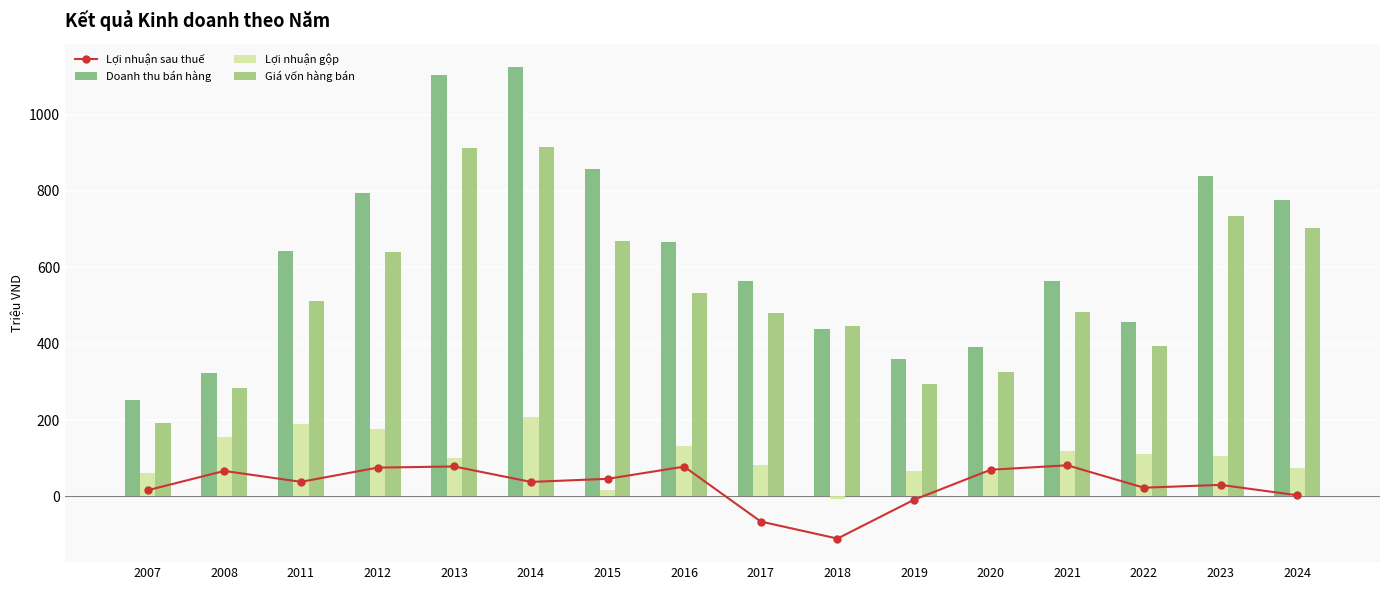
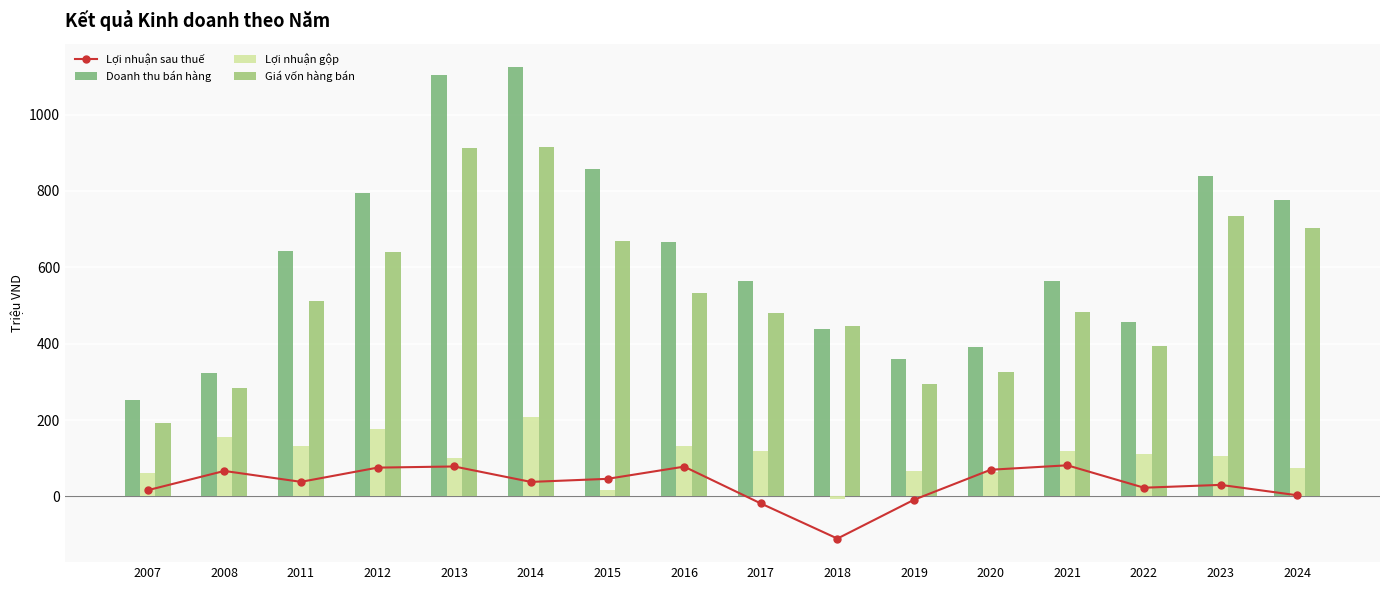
  {
    "Lợi nhuận sau thuế": {
      "2007": 20,
      "2008": 70,
      "2011": 40,
      "2012": 80,
      "2013": 80,
      "2014": 40,
      "2015": 50,
      "2016": 80,
-     "2017": -70,
+     "2017": -20,
      "2018": -110,
      "2019": -10,
      "2020": 70,
      "2021": 80,
      "2022": 20,
      "2023": 30,
      "2024": 0
    },
    "Lợi nhuận gộp": {
      "2007": 60,
      "2008": 160,
-     "2011": 190,
+     "2011": 130,
      "2012": 180,
      "2013": 100,
      "2014": 210,
      "2015": 20,
      "2016": 130,
-     "2017": 80,
+     "2017": 120,
      "2018": -10,
      "2019": 70,
      "2020": 60,
      "2021": 120,
      "2022": 110,
      "2023": 110,
      "2024": 70
    }
  }
